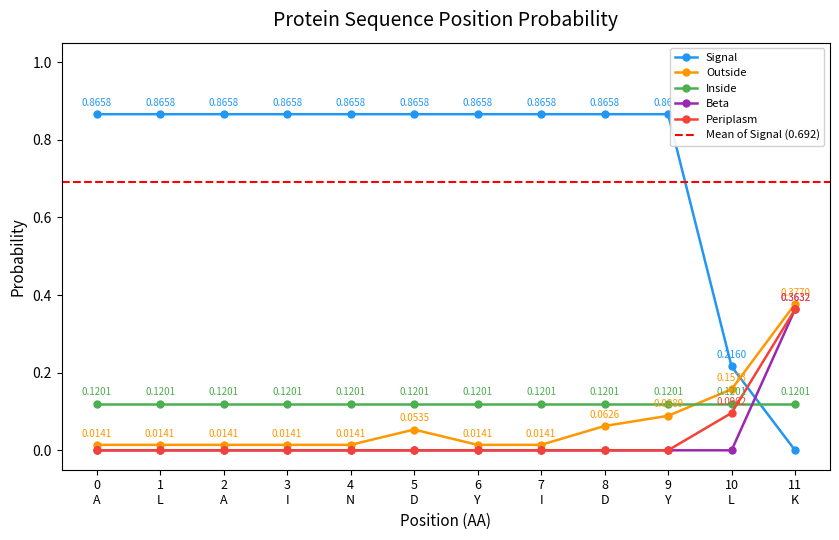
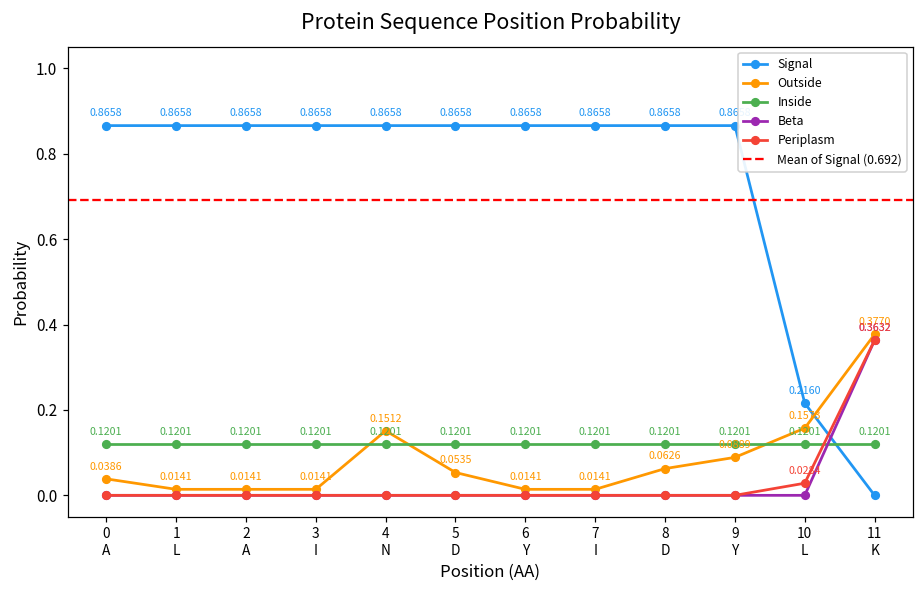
  {
    "Signal": {
      "0 A": 0.8658,
      "1 L": 0.8658,
      "2 A": 0.8658,
      "3 I": 0.8658,
      "4 N": 0.8658,
      "5 D": 0.8658,
      "6 Y": 0.8658,
      "7 I": 0.8658,
      "8 D": 0.8658,
      "10 L": 0.2160
    },
    "Outside": {
-     "0 A": 0.0141,
+     "0 A": 0.0386,
      "1 L": 0.0141,
      "2 A": 0.0141,
      "3 I": 0.0141,
-     "4 N": 0.0141,
+     "4 N": 0.1512,
      "5 D": 0.0535,
      "6 Y": 0.0141,
      "7 I": 0.0141,
      "8 D": 0.0626,
      "10 L": 0.1573
    },
    "Inside": {
      "0 A": 0.1201,
      "1 L": 0.1201,
      "2 A": 0.1201,
      "3 I": 0.1201,
      "4 N": 0.1201,
      "5 D": 0.1201,
      "6 Y": 0.1201,
      "7 I": 0.1201,
      "8 D": 0.1201,
      "9 Y": 0.1201,
      "11 K": 0.1201
    },
    "Beta": {
      "10 L": 0.00
    },
    "Periplasm": {
-     "10 L": 0.0962
+     "10 L": 0.0284
    }
  }
